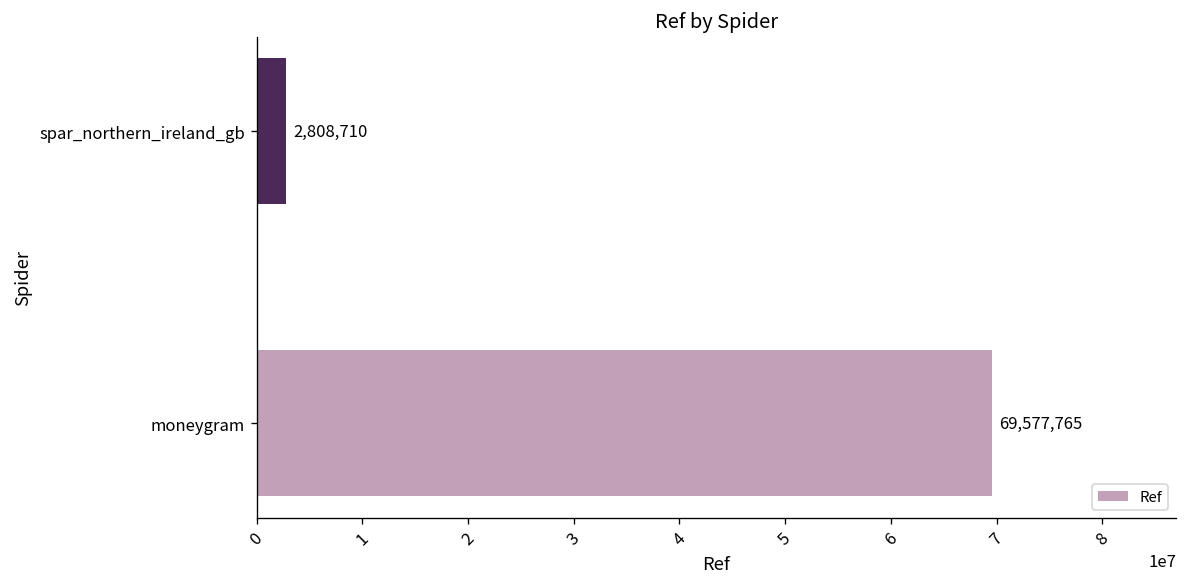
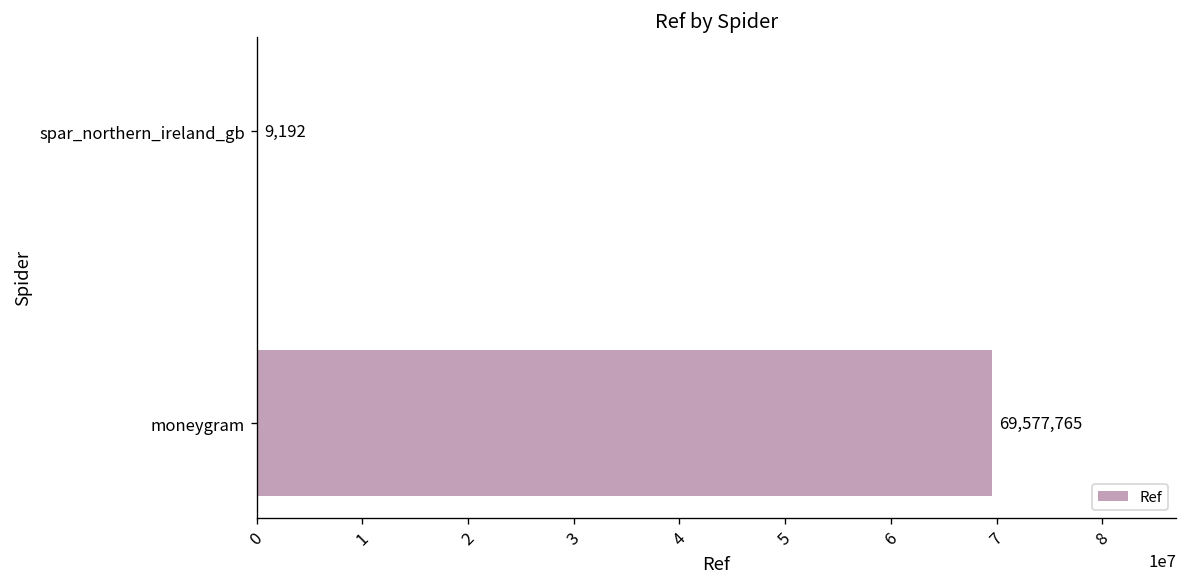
  {
-   "spar_northern_ireland_gb": "2,808,710",
+   "spar_northern_ireland_gb": "9,192",
    "moneygram": "69,577,765"
  }
